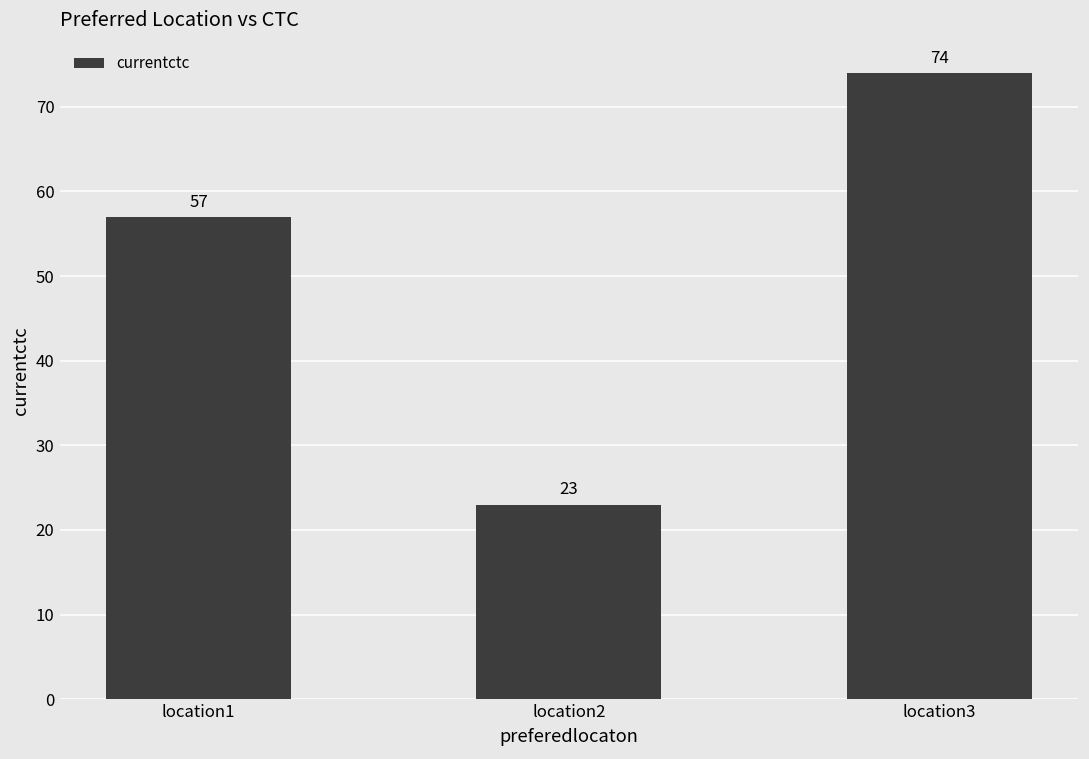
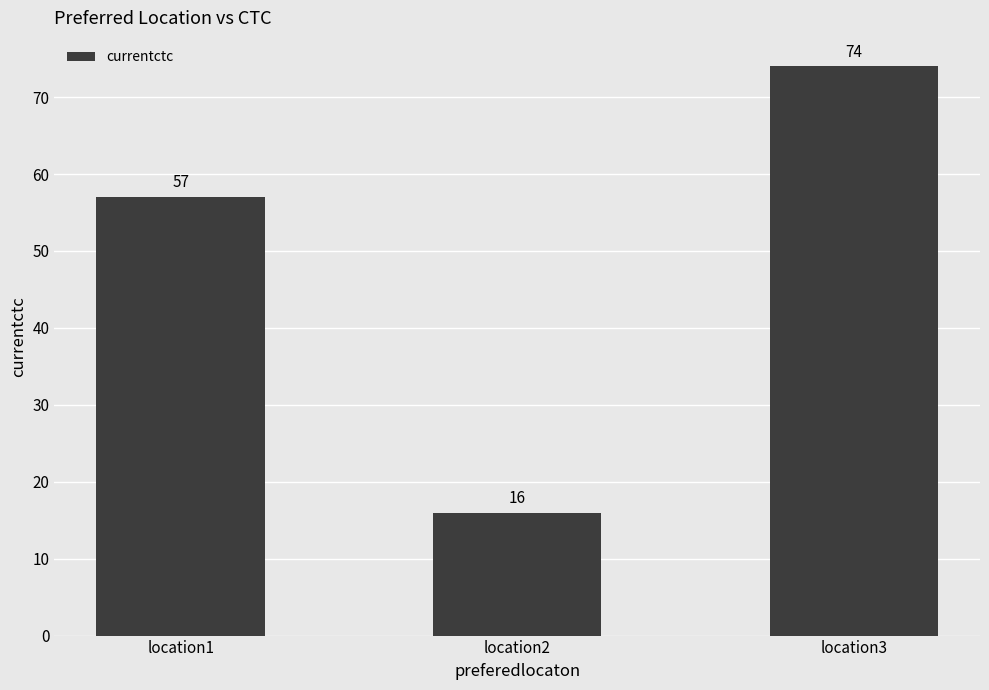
  {
    "location1": 57,
-   "location2": 23,
+   "location2": 16,
    "location3": 74
  }
